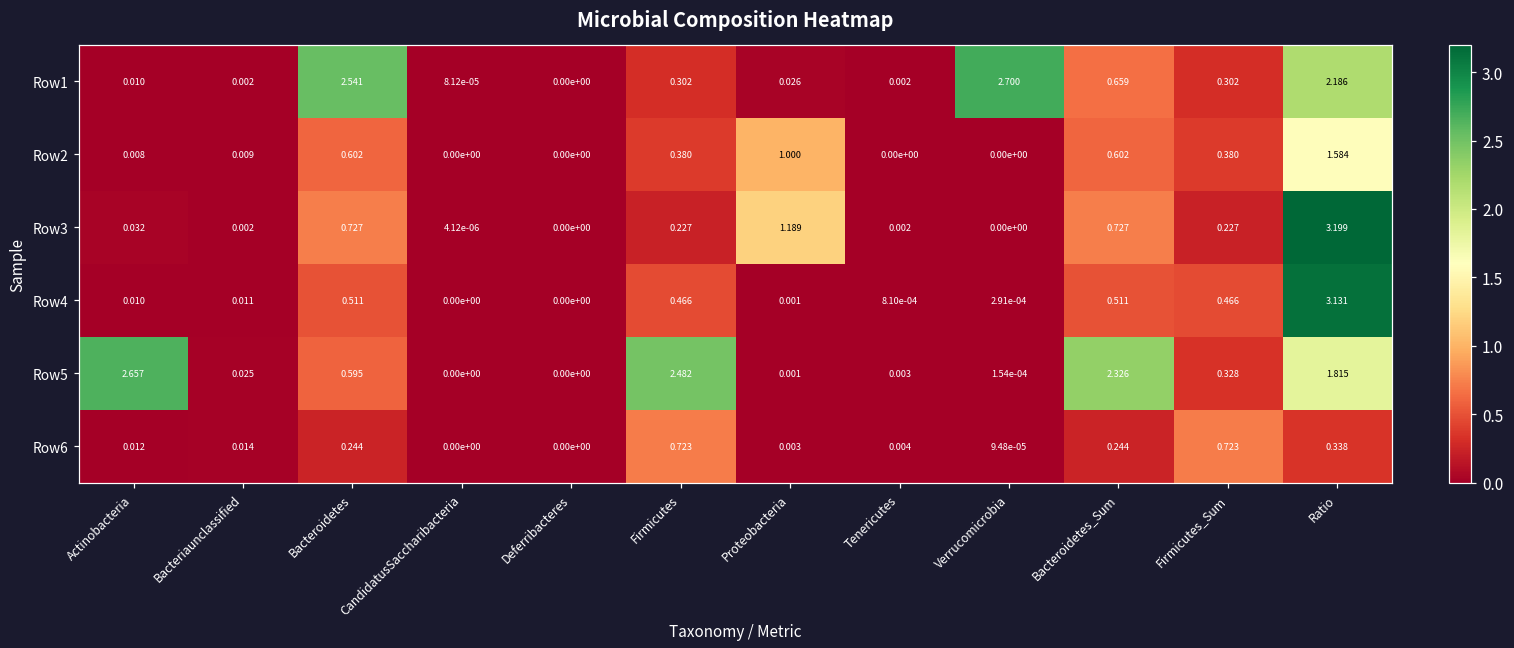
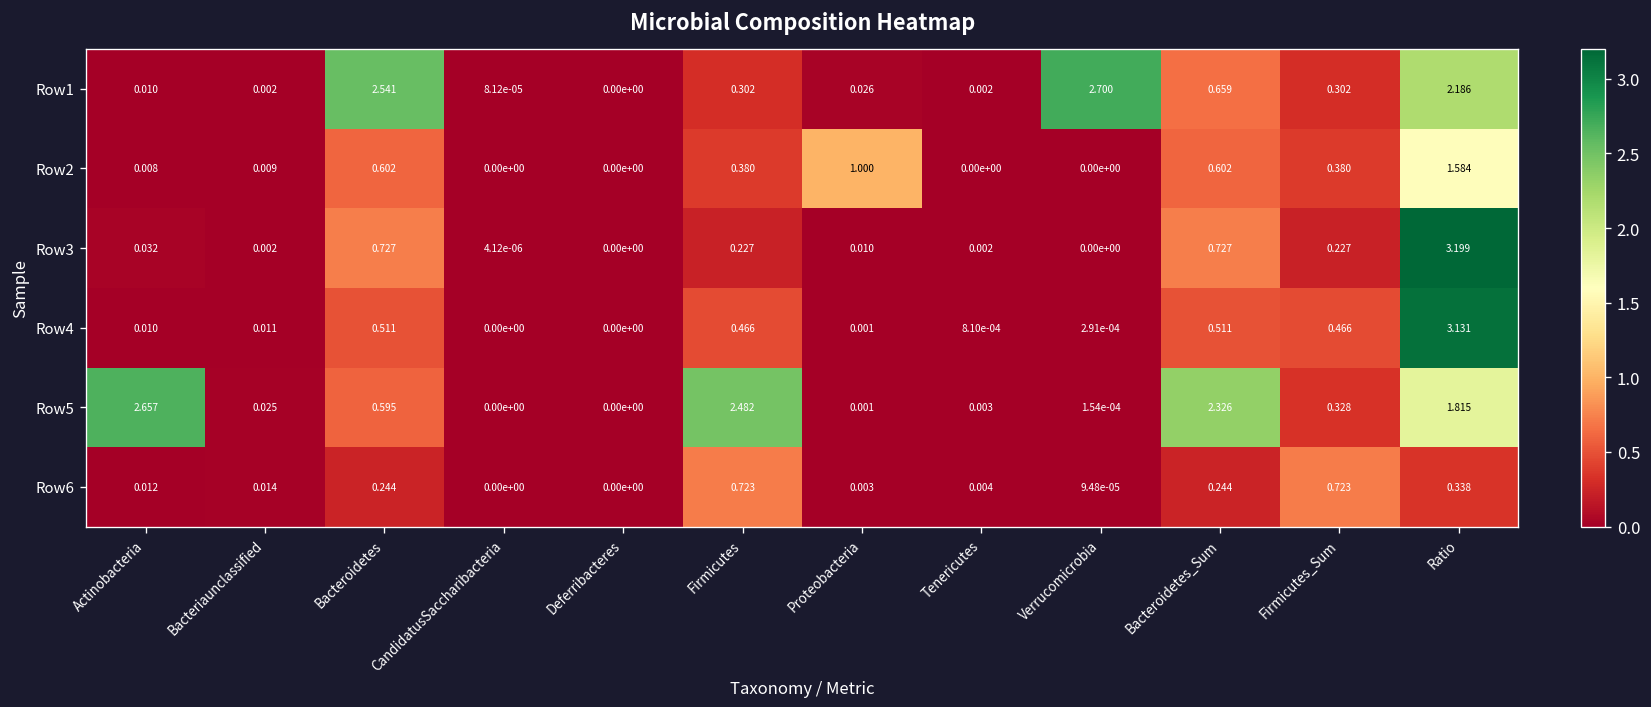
  {
    "Row1": {
      "Actinobacteria": "0.010",
      "Bacteriaunclassified": "0.002",
      "Bacteroidetes": "2.541",
      "CandidatusSaccharibacteria": "8.12e-05",
      "Deferribacteres": "0.00e+00",
      "Firmicutes": "0.302",
      "Proteobacteria": "0.026",
      "Tenericutes": "0.002",
      "Verrucomicrobia": "2.700",
      "Bacteroidetes_Sum": "0.659",
      "Firmicutes_Sum": "0.302",
      "Ratio": "2.186"
    },
    "Row2": {
      "Actinobacteria": "0.008",
      "Bacteriaunclassified": "0.009",
      "Bacteroidetes": "0.602",
      "CandidatusSaccharibacteria": "0.00e+00",
      "Deferribacteres": "0.00e+00",
      "Firmicutes": "0.380",
      "Proteobacteria": "1.000",
      "Tenericutes": "0.00e+00",
      "Verrucomicrobia": "0.00e+00",
      "Bacteroidetes_Sum": "0.602",
      "Firmicutes_Sum": "0.380",
      "Ratio": "1.584"
    },
    "Row3": {
      "Actinobacteria": "0.032",
      "Bacteriaunclassified": "0.002",
      "Bacteroidetes": "0.727",
      "CandidatusSaccharibacteria": "4.12e-06",
      "Deferribacteres": "0.00e+00",
      "Firmicutes": "0.227",
-     "Proteobacteria": "1.189",
+     "Proteobacteria": "0.010",
      "Tenericutes": "0.002",
      "Verrucomicrobia": "0.00e+00",
      "Bacteroidetes_Sum": "0.727",
      "Firmicutes_Sum": "0.227",
      "Ratio": "3.199"
    },
    "Row4": {
      "Actinobacteria": "0.010",
      "Bacteriaunclassified": "0.011",
      "Bacteroidetes": "0.511",
      "CandidatusSaccharibacteria": "0.00e+00",
      "Deferribacteres": "0.00e+00",
      "Firmicutes": "0.466",
      "Proteobacteria": "0.001",
      "Tenericutes": "8.10e-04",
      "Verrucomicrobia": "2.91e-04",
      "Bacteroidetes_Sum": "0.511",
      "Firmicutes_Sum": "0.466",
      "Ratio": "3.131"
    },
    "Row5": {
      "Actinobacteria": "2.657",
      "Bacteriaunclassified": "0.025",
      "Bacteroidetes": "0.595",
      "CandidatusSaccharibacteria": "0.00e+00",
      "Deferribacteres": "0.00e+00",
      "Firmicutes": "2.482",
      "Proteobacteria": "0.001",
      "Tenericutes": "0.003",
      "Verrucomicrobia": "1.54e-04",
      "Bacteroidetes_Sum": "2.326",
      "Firmicutes_Sum": "0.328",
      "Ratio": "1.815"
    },
    "Row6": {
      "Actinobacteria": "0.012",
      "Bacteriaunclassified": "0.014",
      "Bacteroidetes": "0.244",
      "CandidatusSaccharibacteria": "0.00e+00",
      "Deferribacteres": "0.00e+00",
      "Firmicutes": "0.723",
      "Proteobacteria": "0.003",
      "Tenericutes": "0.004",
      "Verrucomicrobia": "9.48e-05",
      "Bacteroidetes_Sum": "0.244",
      "Firmicutes_Sum": "0.723",
      "Ratio": "0.338"
    }
  }
